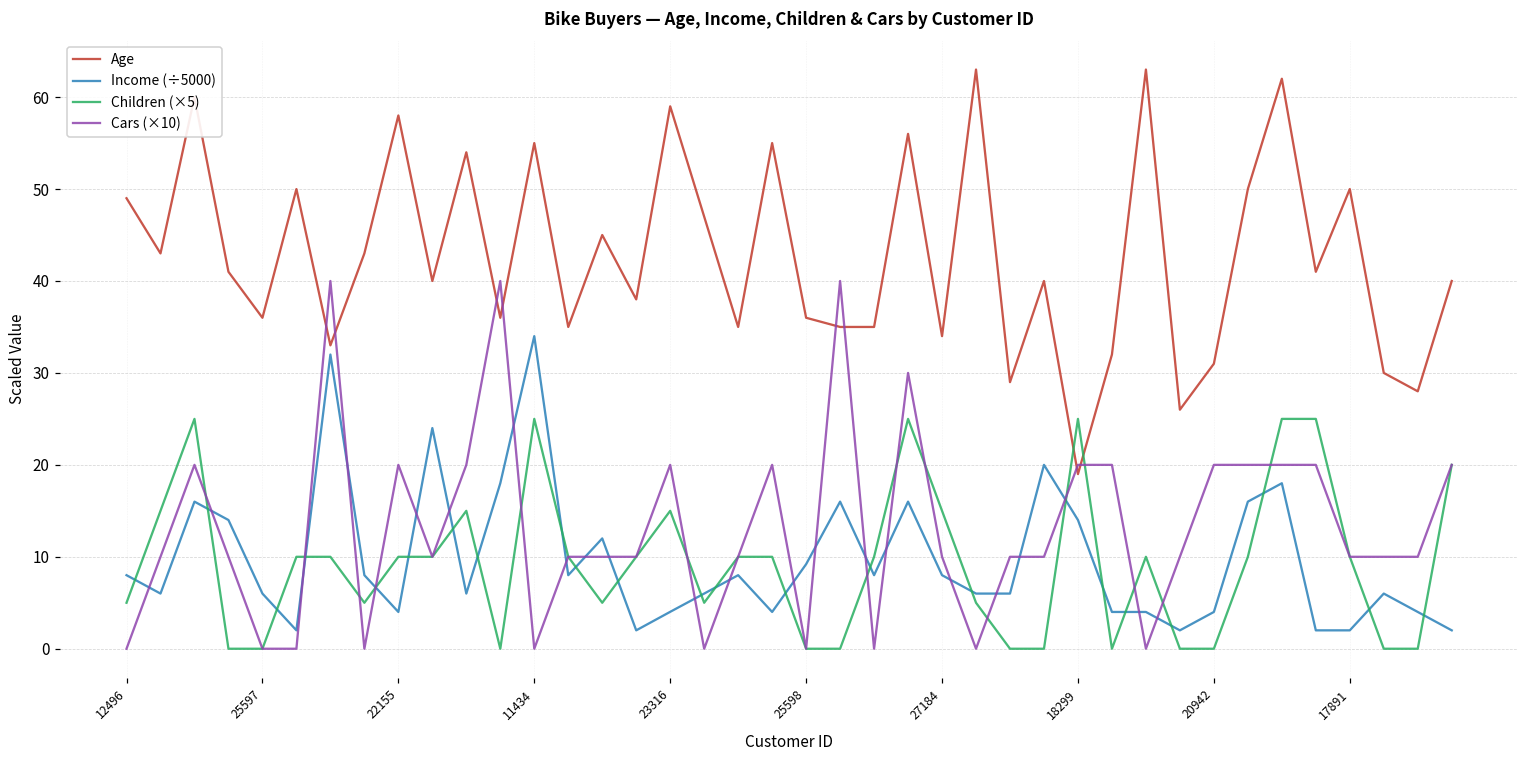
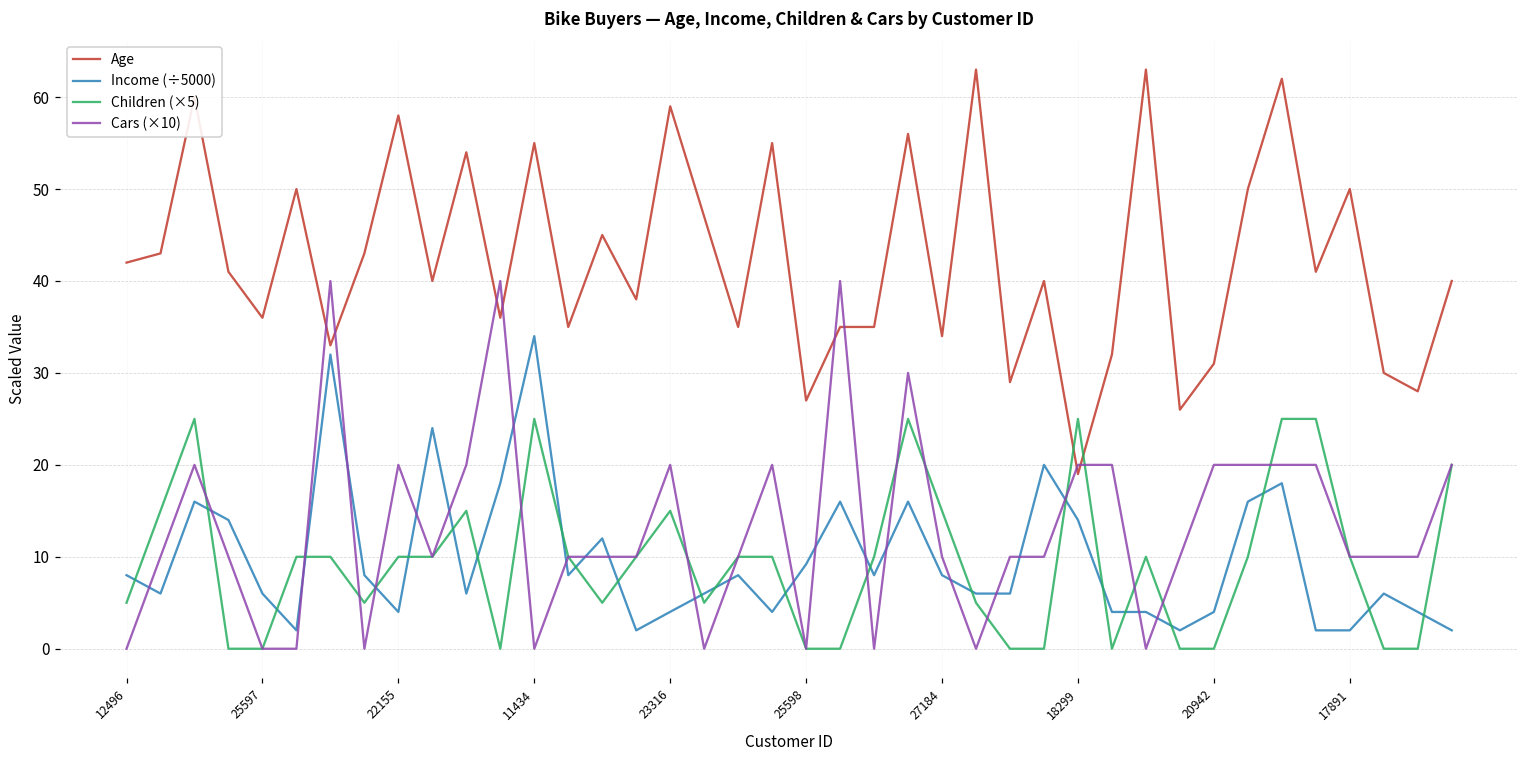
  {
    "Age": {
-     "12496": 49,
+     "12496": 42,
      "25597": 36,
      "22155": 58,
      "11434": 55,
      "23316": 59,
-     "25598": 36,
+     "25598": 27,
      "27184": 34,
      "18299": 19,
      "20942": 31,
      "17891": 50
    },
    "Income (÷5000)": {
      "12496": 8,
      "25597": 6,
      "22155": 4,
      "11434": 34,
      "23316": 4,
      "25598": 9,
      "27184": 8,
      "18299": 14,
      "20942": 4,
      "17891": 2
    },
    "Children (×5)": {
      "12496": 5,
      "22155": 10,
      "11434": 25,
      "23316": 15,
      "27184": 15,
      "18299": 25,
      "20942": 0
    },
    "Cars (×10)": {
      "12496": 0,
      "22155": 20,
      "11434": 0,
      "23316": 20,
      "27184": 10,
      "18299": 20,
      "20942": 20
    }
  }
